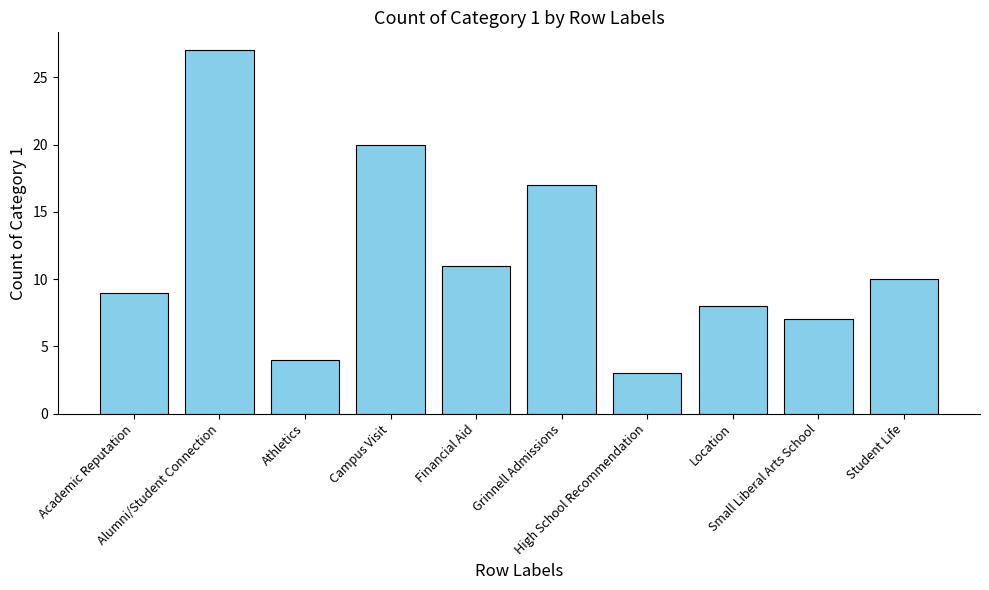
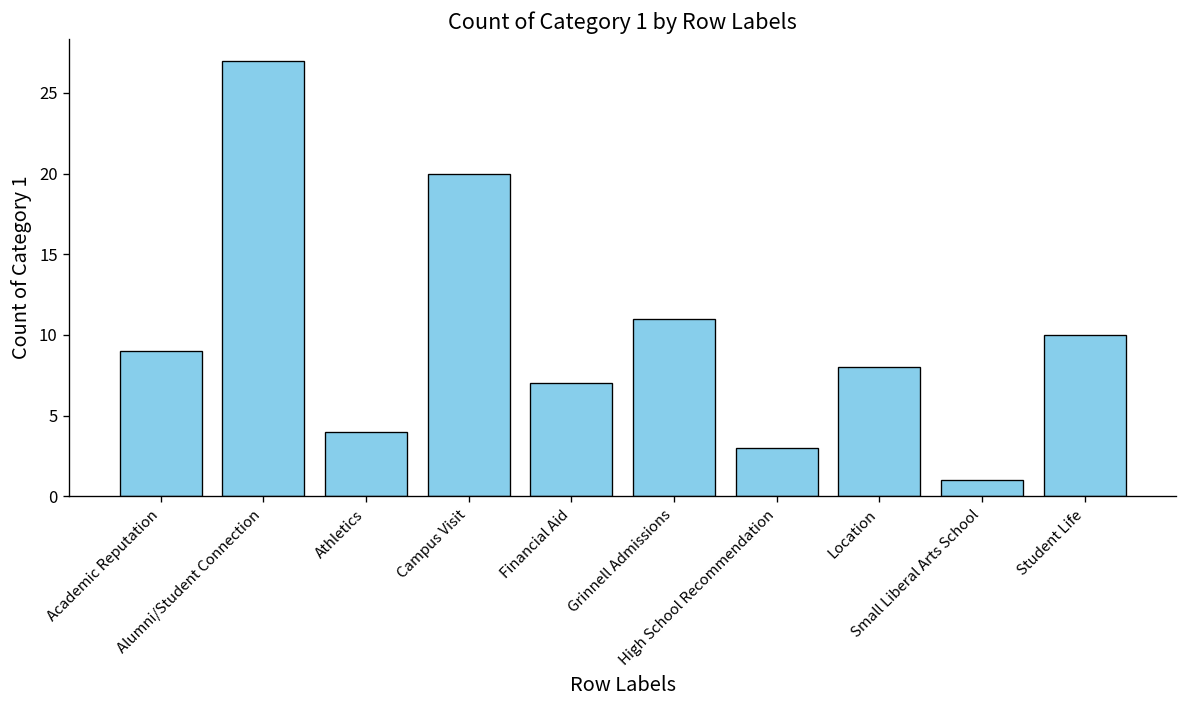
  {
    "Academic Reputation": 9,
    "Alumni/Student Connection": 27,
    "Athletics": 4,
    "Campus Visit": 20,
-   "Financial Aid": 11,
-   "Grinnell Admissions": 17,
+   "Financial Aid": 7,
+   "Grinnell Admissions": 11,
    "High School Recommendation": 3,
    "Location": 8,
-   "Small Liberal Arts School": 7,
+   "Small Liberal Arts School": 1,
    "Student Life": 10
  }
